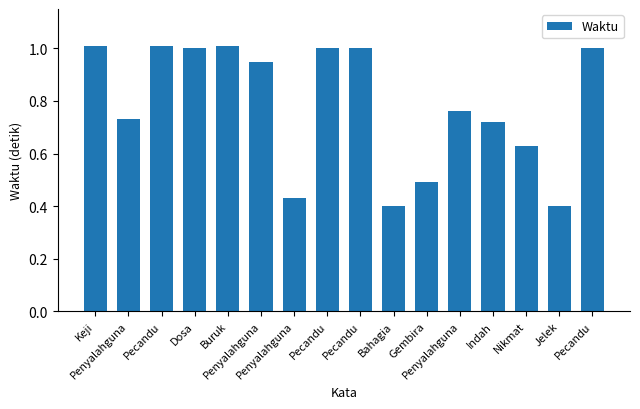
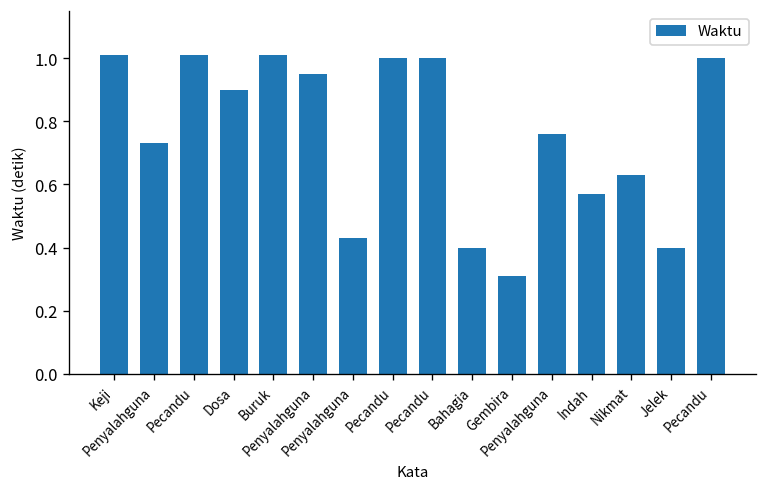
  {
    "Keji": 1.01,
-   "Dosa": 1.0,
+   "Dosa": 0.9,
    "Buruk": 1.01,
    "Bahagia": 0.40,
-   "Gembira": 0.49,
-   "Indah": 0.72,
+   "Gembira": 0.31,
+   "Indah": 0.57,
    "Nikmat": 0.63,
    "Jelek": 0.40
  }
